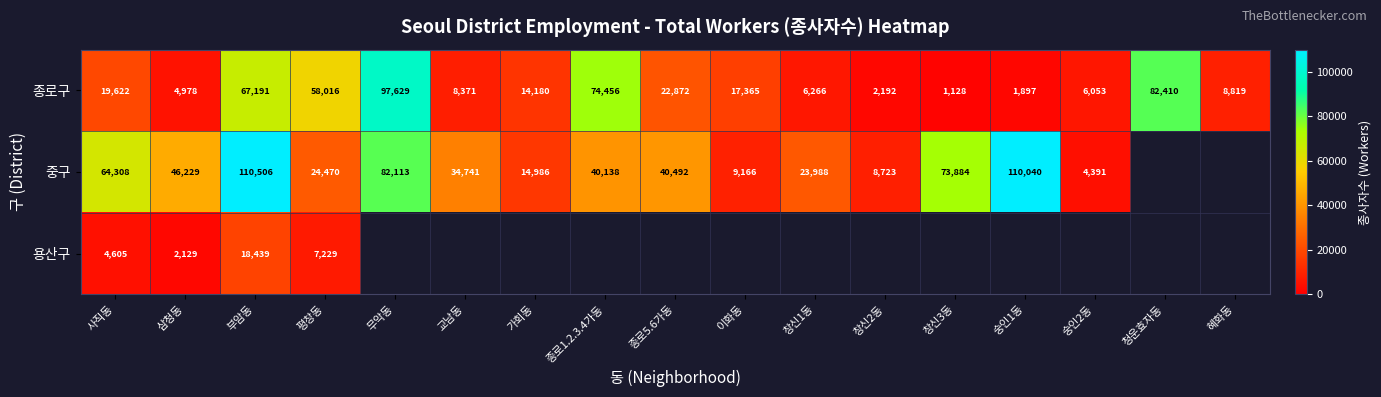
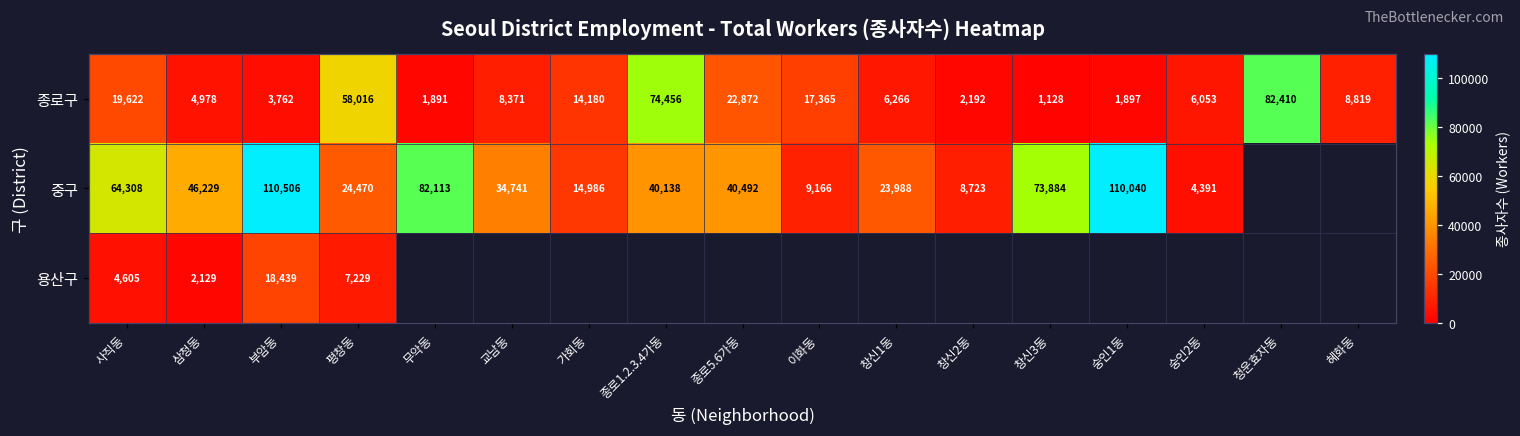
  {
    "종로구": {
      "사직동": "19,622",
      "삼청동": "4,978",
-     "부암동": "67,191",
+     "부암동": "3,762",
      "평창동": "58,016",
-     "무악동": "97,629",
+     "무악동": "1,891",
      "교남동": "8,371",
      "가회동": "14,180",
      "종로1.2.3.4가동": "74,456",
      "종로5.6가동": "22,872",
      "이화동": "17,365",
      "창신1동": "6,266",
      "창신2동": "2,192",
      "창신3동": "1,128",
      "숭인1동": "1,897",
      "숭인2동": "6,053",
      "청운효자동": "82,410",
      "혜화동": "8,819"
    },
    "중구": {
      "사직동": "64,308",
      "삼청동": "46,229",
      "부암동": "110,506",
      "평창동": "24,470",
      "무악동": "82,113",
      "교남동": "34,741",
      "가회동": "14,986",
      "종로1.2.3.4가동": "40,138",
      "종로5.6가동": "40,492",
      "이화동": "9,166",
      "창신1동": "23,988",
      "창신2동": "8,723",
      "창신3동": "73,884",
      "숭인1동": "110,040",
      "숭인2동": "4,391"
    },
    "용산구": {
      "사직동": "4,605",
      "삼청동": "2,129",
      "부암동": "18,439",
      "평창동": "7,229"
    }
  }
